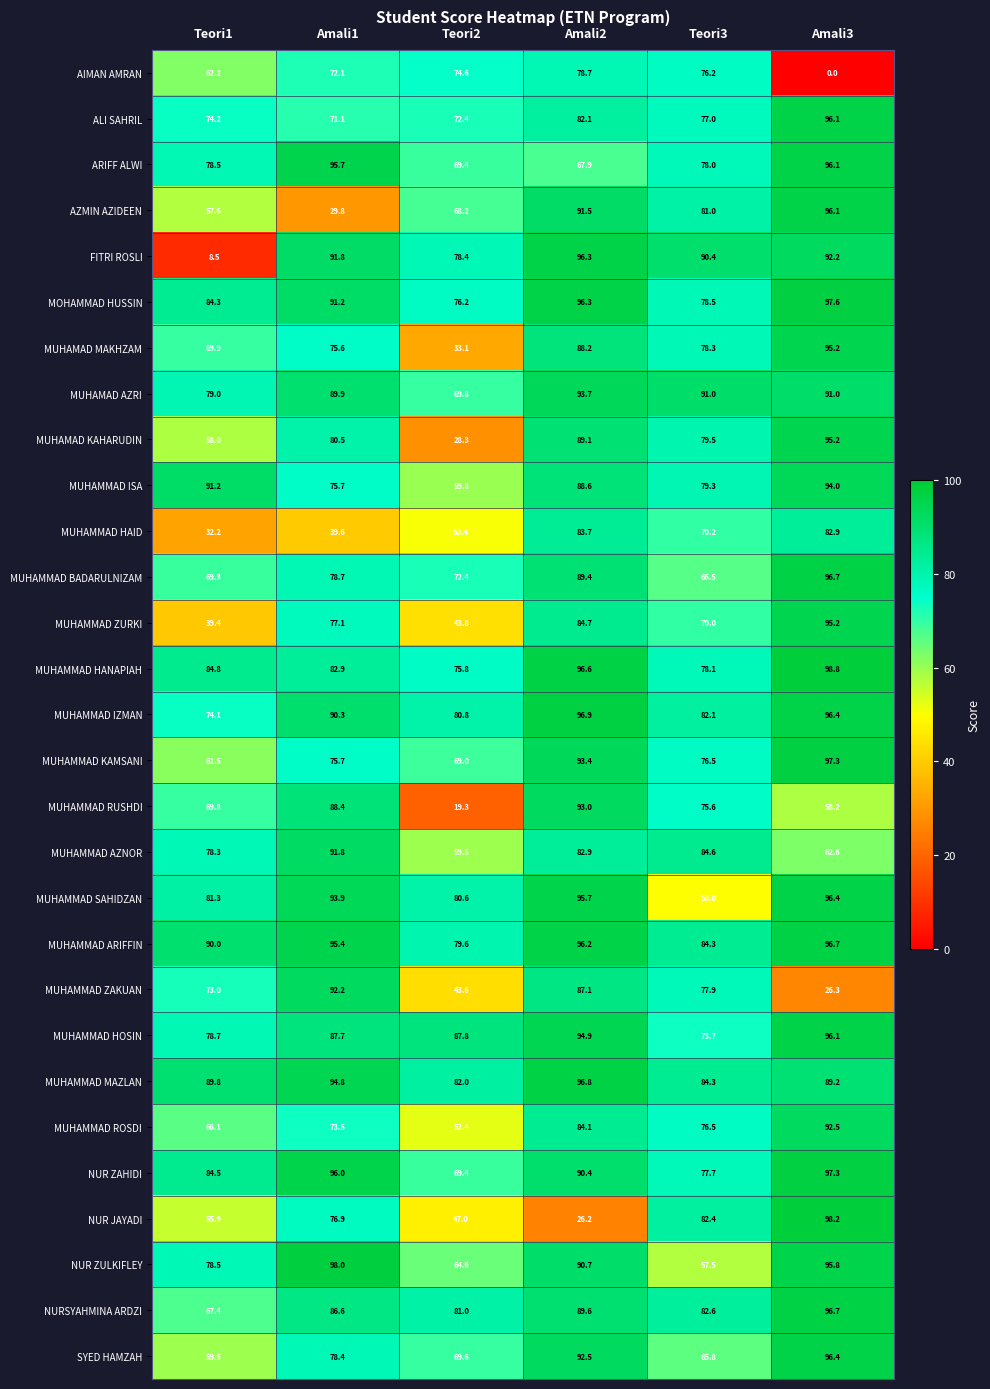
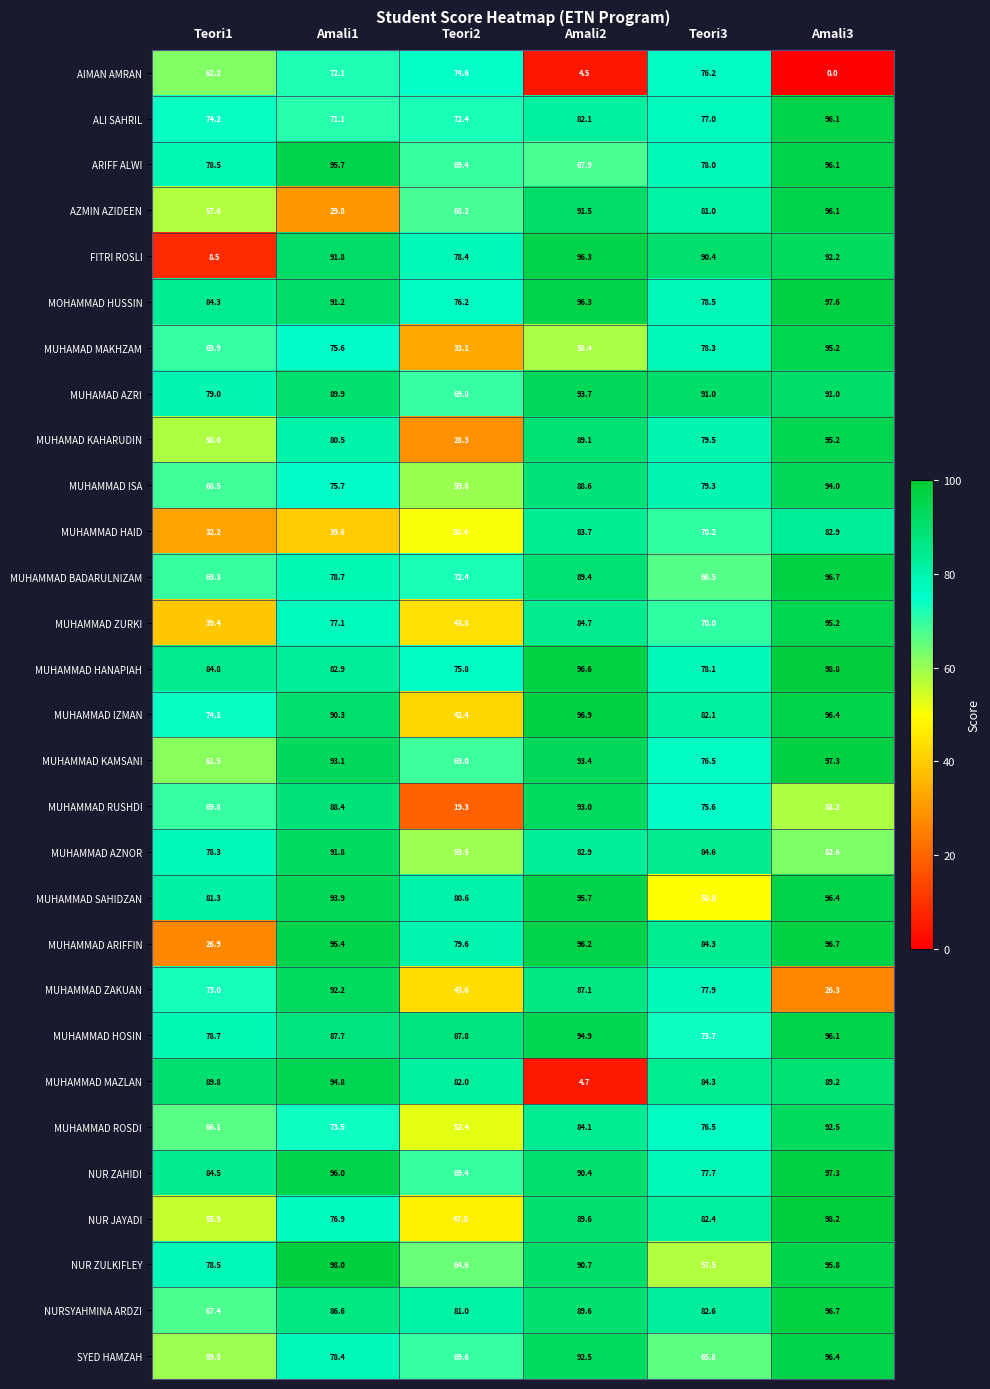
  {
    "AIMAN AMRAN": {
      "Teori1": 62.2,
      "Amali1": 72.1,
      "Teori2": 74.6,
-     "Amali2": 78.7,
+     "Amali2": 4.5,
      "Teori3": 76.2,
      "Amali3": 0.0
    },
    "ALI SAHRIL": {
      "Teori1": 74.2,
      "Amali1": 71.1,
      "Teori2": 72.4,
      "Amali2": 82.1,
      "Teori3": 77.0,
      "Amali3": 96.1
    },
    "ARIFF ALWI": {
      "Teori1": 78.5,
      "Amali1": 95.7,
      "Teori2": 69.4,
      "Amali2": 67.9,
      "Teori3": 78.0,
      "Amali3": 96.1
    },
    "AZMIN AZIDEEN": {
      "Teori1": 57.6,
      "Amali1": 29.8,
      "Teori2": 68.2,
      "Amali2": 91.5,
      "Teori3": 81.0,
      "Amali3": 96.1
    },
    "FITRI ROSLI": {
      "Teori1": 8.5,
      "Amali1": 91.8,
      "Teori2": 78.4,
      "Amali2": 96.3,
      "Teori3": 90.4,
      "Amali3": 92.2
    },
    "MOHAMMAD HUSSIN": {
      "Teori1": 84.3,
      "Amali1": 91.2,
      "Teori2": 76.2,
      "Amali2": 96.3,
      "Teori3": 78.5,
      "Amali3": 97.6
    },
    "MUHAMAD MAKHZAM": {
      "Teori1": 69.9,
      "Amali1": 75.6,
      "Teori2": 33.1,
-     "Amali2": 88.2,
+     "Amali2": 58.4,
      "Teori3": 78.3,
      "Amali3": 95.2
    },
    "MUHAMAD AZRI": {
      "Teori1": 79.0,
      "Amali1": 89.9,
      "Teori2": 69.8,
      "Amali2": 93.7,
      "Teori3": 91.0,
      "Amali3": 91.0
    },
    "MUHAMAD KAHARUDIN": {
      "Teori1": 58.0,
      "Amali1": 80.5,
      "Teori2": 28.3,
      "Amali2": 89.1,
      "Teori3": 79.5,
      "Amali3": 95.2
    },
    "MUHAMMAD ISA": {
-     "Teori1": 91.2,
+     "Teori1": 68.5,
      "Amali1": 75.7,
      "Teori2": 59.8,
      "Amali2": 88.6,
      "Teori3": 79.3,
      "Amali3": 94.0
    },
    "MUHAMMAD HAID": {
      "Teori1": 32.2,
      "Amali1": 39.6,
      "Teori2": 50.4,
      "Amali2": 83.7,
      "Teori3": 70.2,
      "Amali3": 82.9
    },
    "MUHAMMAD BADARULNIZAM": {
      "Teori1": 69.3,
      "Amali1": 78.7,
      "Teori2": 72.4,
      "Amali2": 89.4,
      "Teori3": 66.5,
      "Amali3": 96.7
    },
    "MUHAMMAD ZURKI": {
      "Teori1": 39.4,
      "Amali1": 77.1,
      "Teori2": 43.8,
      "Amali2": 84.7,
      "Teori3": 70.0,
      "Amali3": 95.2
    },
    "MUHAMMAD HANAPIAH": {
      "Teori1": 84.8,
      "Amali1": 82.9,
      "Teori2": 75.8,
      "Amali2": 96.6,
      "Teori3": 78.1,
      "Amali3": 98.8
    },
    "MUHAMMAD IZMAN": {
      "Teori1": 74.1,
      "Amali1": 90.3,
-     "Teori2": 80.8,
+     "Teori2": 42.4,
      "Amali2": 96.9,
      "Teori3": 82.1,
      "Amali3": 96.4
    },
    "MUHAMMAD KAMSANI": {
      "Teori1": 61.5,
-     "Amali1": 75.7,
+     "Amali1": 93.1,
      "Teori2": 69.0,
      "Amali2": 93.4,
      "Teori3": 76.5,
      "Amali3": 97.3
    },
    "MUHAMMAD RUSHDI": {
      "Teori1": 69.8,
      "Amali1": 88.4,
      "Teori2": 19.3,
      "Amali2": 93.0,
      "Teori3": 75.6,
      "Amali3": 58.2
    },
    "MUHAMMAD AZNOR": {
      "Teori1": 78.3,
      "Amali1": 91.8,
      "Teori2": 59.5,
      "Amali2": 82.9,
      "Teori3": 84.6,
      "Amali3": 62.6
    },
    "MUHAMMAD SAHIDZAN": {
      "Teori1": 81.3,
      "Amali1": 93.9,
      "Teori2": 80.6,
      "Amali2": 95.7,
      "Teori3": 50.0,
      "Amali3": 96.4
    },
    "MUHAMMAD ARIFFIN": {
-     "Teori1": 90.0,
+     "Teori1": 26.9,
      "Amali1": 95.4,
      "Teori2": 79.6,
      "Amali2": 96.2,
      "Teori3": 84.3,
      "Amali3": 96.7
    },
    "MUHAMMAD ZAKUAN": {
      "Teori1": 73.0,
      "Amali1": 92.2,
      "Teori2": 43.6,
      "Amali2": 87.1,
      "Teori3": 77.9,
      "Amali3": 26.3
    },
    "MUHAMMAD HOSIN": {
      "Teori1": 78.7,
      "Amali1": 87.7,
      "Teori2": 87.8,
      "Amali2": 94.9,
      "Teori3": 73.7,
      "Amali3": 96.1
    },
    "MUHAMMAD MAZLAN": {
      "Teori1": 89.8,
      "Amali1": 94.8,
      "Teori2": 82.0,
-     "Amali2": 96.8,
+     "Amali2": 4.7,
      "Teori3": 84.3,
      "Amali3": 89.2
    },
    "MUHAMMAD ROSDI": {
      "Teori1": 66.1,
      "Amali1": 73.5,
      "Teori2": 52.4,
      "Amali2": 84.1,
      "Teori3": 76.5,
      "Amali3": 92.5
    },
    "NUR ZAHIDI": {
      "Teori1": 84.5,
      "Amali1": 96.0,
      "Teori2": 69.4,
      "Amali2": 90.4,
      "Teori3": 77.7,
      "Amali3": 97.3
    },
    "NUR JAYADI": {
      "Teori1": 55.9,
      "Amali1": 76.9,
      "Teori2": 47.0,
-     "Amali2": 26.2,
+     "Amali2": 89.6,
      "Teori3": 82.4,
      "Amali3": 98.2
    },
    "NUR ZULKIFLEY": {
      "Teori1": 78.5,
      "Amali1": 98.0,
      "Teori2": 64.6,
      "Amali2": 90.7,
      "Teori3": 57.5,
      "Amali3": 95.8
    },
    "NURSYAHMINA ARDZI": {
      "Teori1": 67.4,
      "Amali1": 86.6,
      "Teori2": 81.0,
      "Amali2": 89.6,
      "Teori3": 82.6,
      "Amali3": 96.7
    },
    "SYED HAMZAH": {
      "Teori1": 59.5,
      "Amali1": 78.4,
      "Teori2": 69.6,
      "Amali2": 92.5,
      "Teori3": 65.8,
      "Amali3": 96.4
    }
  }
